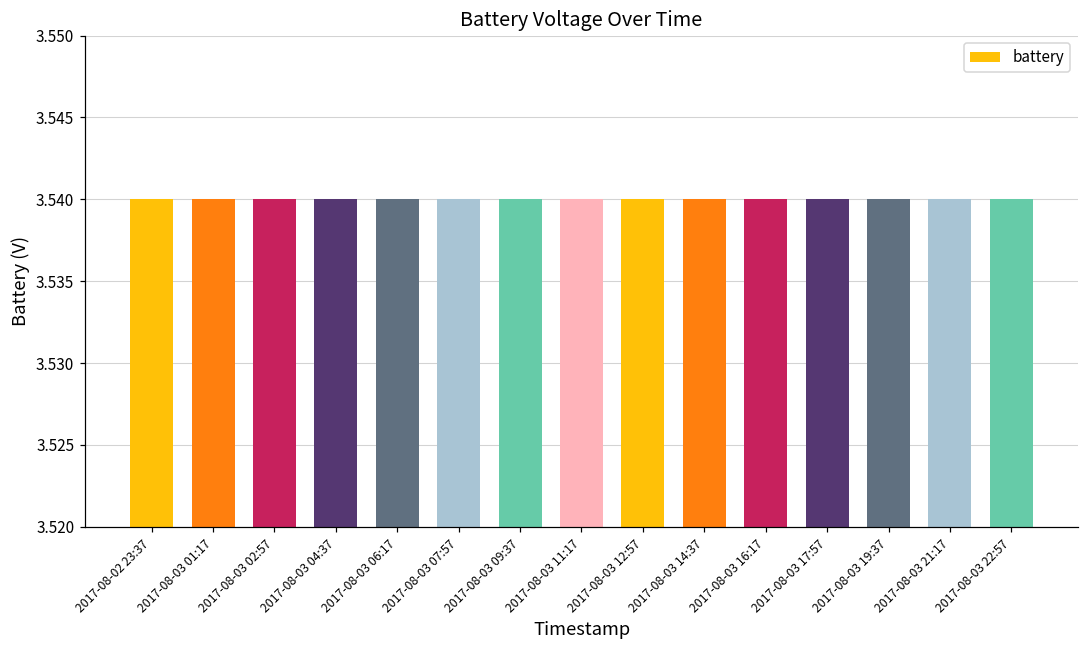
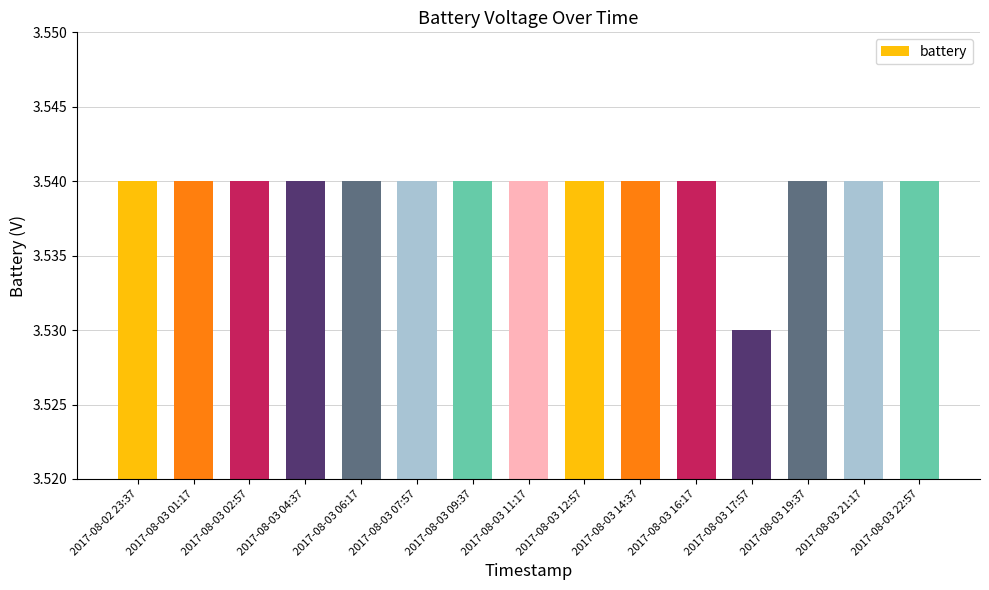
  {
    "2017-08-02 23:37": 3.54,
    "2017-08-03 01:17": 3.54,
    "2017-08-03 02:57": 3.54,
    "2017-08-03 04:37": 3.54,
    "2017-08-03 06:17": 3.54,
    "2017-08-03 07:57": 3.54,
    "2017-08-03 09:37": 3.54,
    "2017-08-03 11:17": 3.54,
    "2017-08-03 12:57": 3.54,
    "2017-08-03 14:37": 3.54,
    "2017-08-03 16:17": 3.54,
-   "2017-08-03 17:57": 3.54,
+   "2017-08-03 17:57": 3.53,
    "2017-08-03 19:37": 3.54,
    "2017-08-03 21:17": 3.54,
    "2017-08-03 22:57": 3.54
  }
